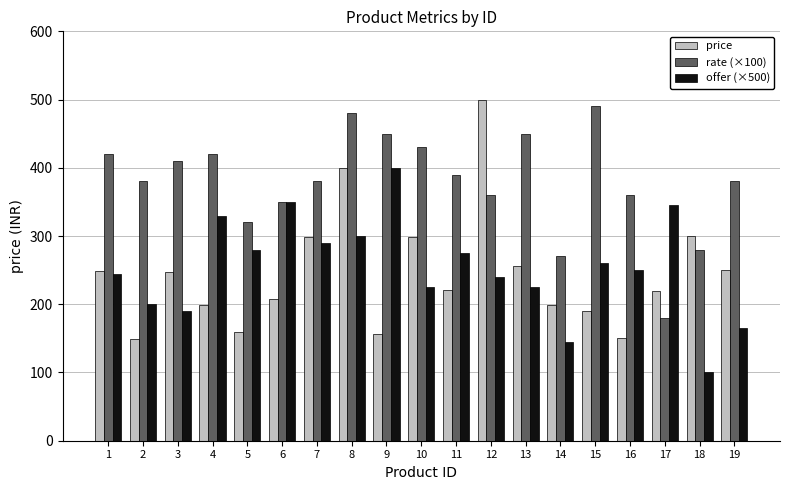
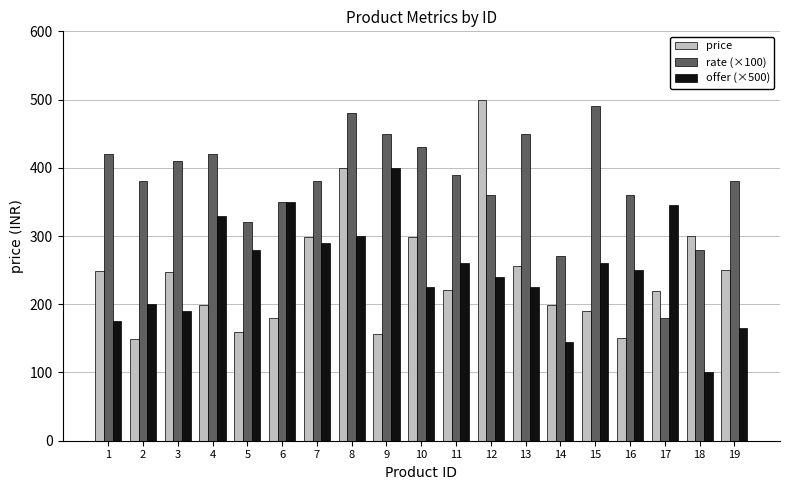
  {
    "price": {
      "1": 250,
      "2": 150,
      "3": 250,
      "4": 200,
      "5": 160,
-     "6": 210,
+     "6": 180,
      "7": 300,
      "8": 400,
      "9": 160,
      "10": 300,
      "11": 220,
      "12": 500,
      "13": 260,
      "14": 200,
      "15": 190,
      "16": 150,
      "17": 220,
      "18": 300,
      "19": 250
    },
    "rate (×100)": {
      "1": 420,
      "2": 380,
      "3": 410,
      "4": 420,
      "5": 320,
      "6": 350,
      "7": 380,
      "8": 480,
      "9": 450,
      "10": 430,
      "11": 390,
      "12": 360,
      "13": 450,
      "14": 270,
      "15": 490,
      "16": 360,
      "17": 180,
      "18": 280,
      "19": 380
    },
    "offer (×500)": {
-     "1": 250,
+     "1": 180,
      "2": 200,
      "3": 190,
      "4": 330,
      "5": 280,
      "6": 350,
      "7": 290,
      "8": 300,
      "9": 400,
      "10": 230,
-     "11": 280,
+     "11": 260,
      "12": 240,
      "13": 230,
      "14": 150,
      "15": 260,
      "16": 250,
      "17": 350,
      "18": 100,
      "19": 170
    }
  }
